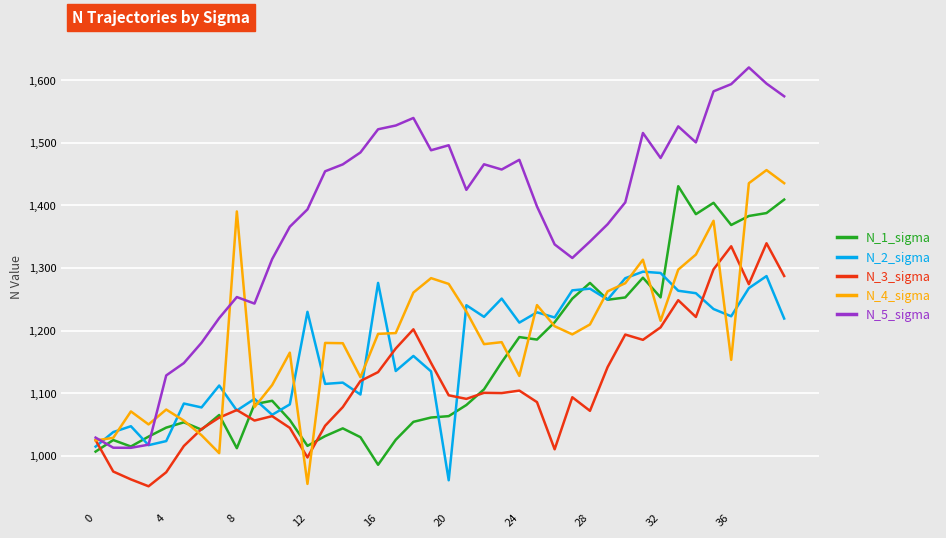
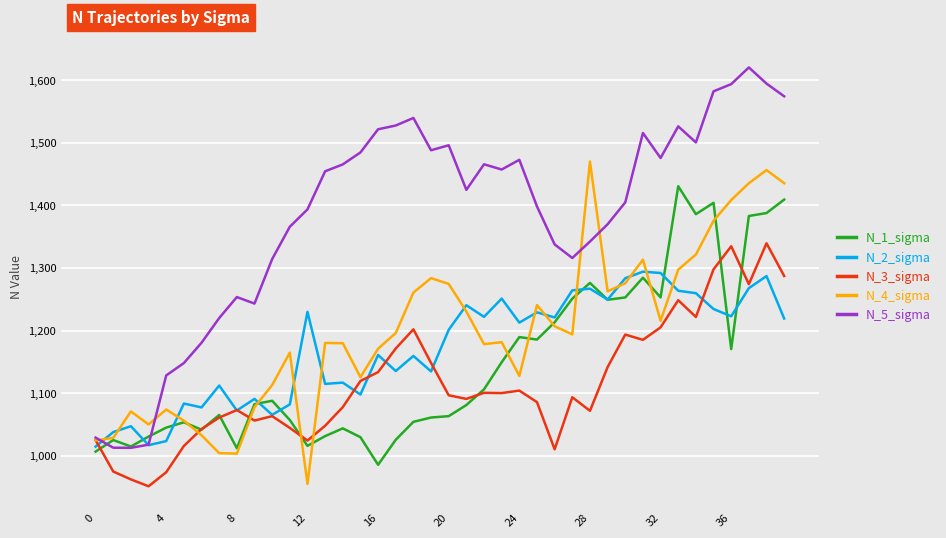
  {
    "N_1_sigma": {
      "0": "1,010",
      "4": "1,050",
      "8": "1,010",
      "12": "1,020",
      "16": "990",
      "20": "1,060",
      "24": "1,190",
      "28": "1,280",
      "32": "1,250",
-     "36": "1,370"
+     "36": "1,170"
    },
    "N_2_sigma": {
      "0": "1,010",
      "4": "1,020",
      "12": "1,230",
-     "16": "1,280",
-     "20": "960",
+     "16": "1,160",
+     "20": "1,200",
      "24": "1,210",
      "28": "1,270",
      "32": "1,290",
      "36": "1,220"
    },
    "N_3_sigma": {
      "4": "970",
-     "12": "1,000",
+     "12": "1,020",
      "16": "1,130",
      "20": "1,100",
      "24": "1,100",
      "28": "1,070",
      "32": "1,210",
      "36": "1,330"
    },
    "N_4_sigma": {
      "4": "1,070",
-     "8": "1,390",
+     "8": "1,000",
      "12": "960",
-     "16": "1,190",
+     "16": "1,170",
      "20": "1,270",
      "24": "1,130",
-     "28": "1,210",
+     "28": "1,470",
      "32": "1,220",
-     "36": "1,150"
+     "36": "1,410"
    },
    "N_5_sigma": {
      "0": "1,030",
      "4": "1,130",
      "8": "1,250",
      "12": "1,390",
      "16": "1,520",
      "20": "1,500",
      "24": "1,470",
      "28": "1,340",
      "32": "1,480",
      "36": "1,590"
    }
  }
